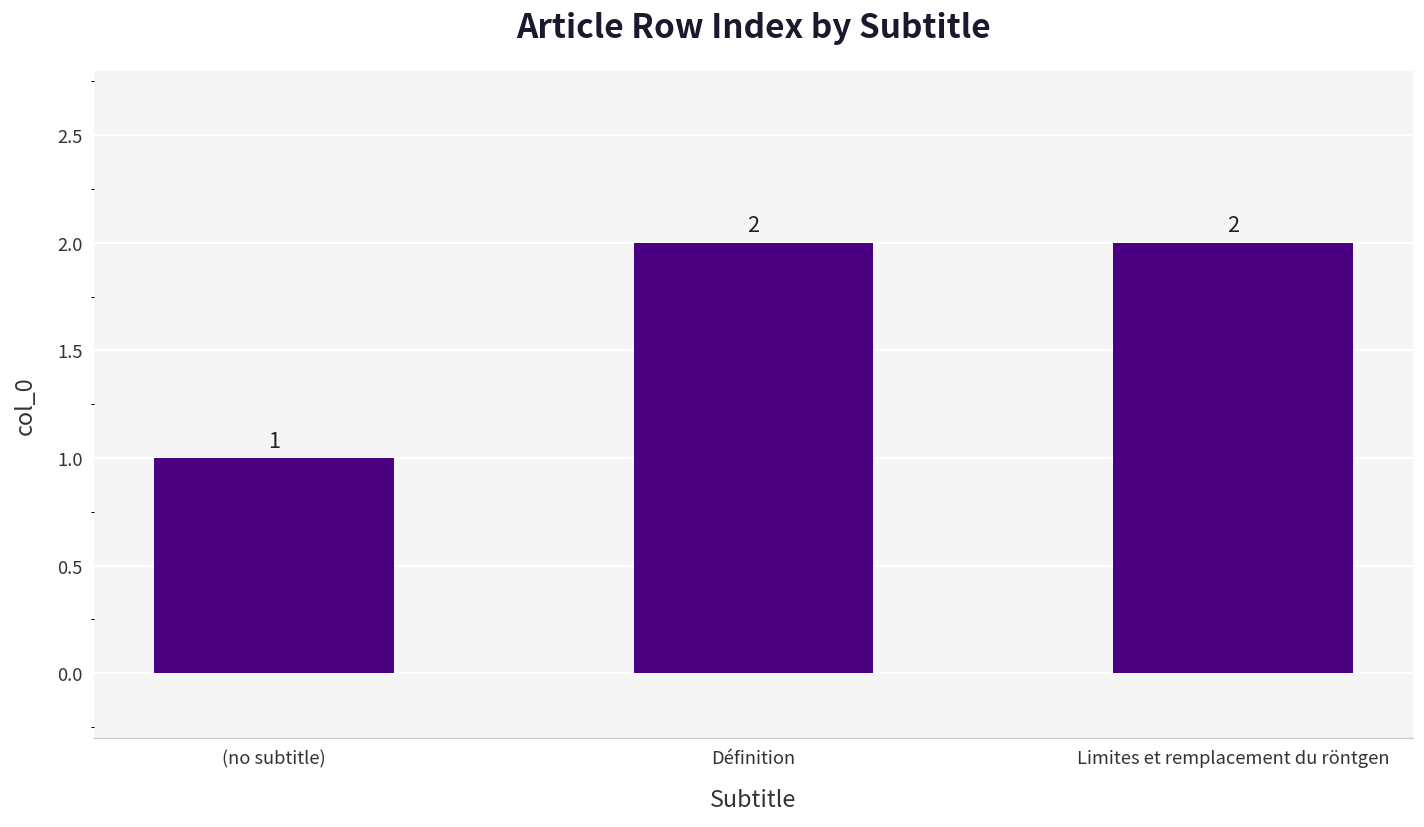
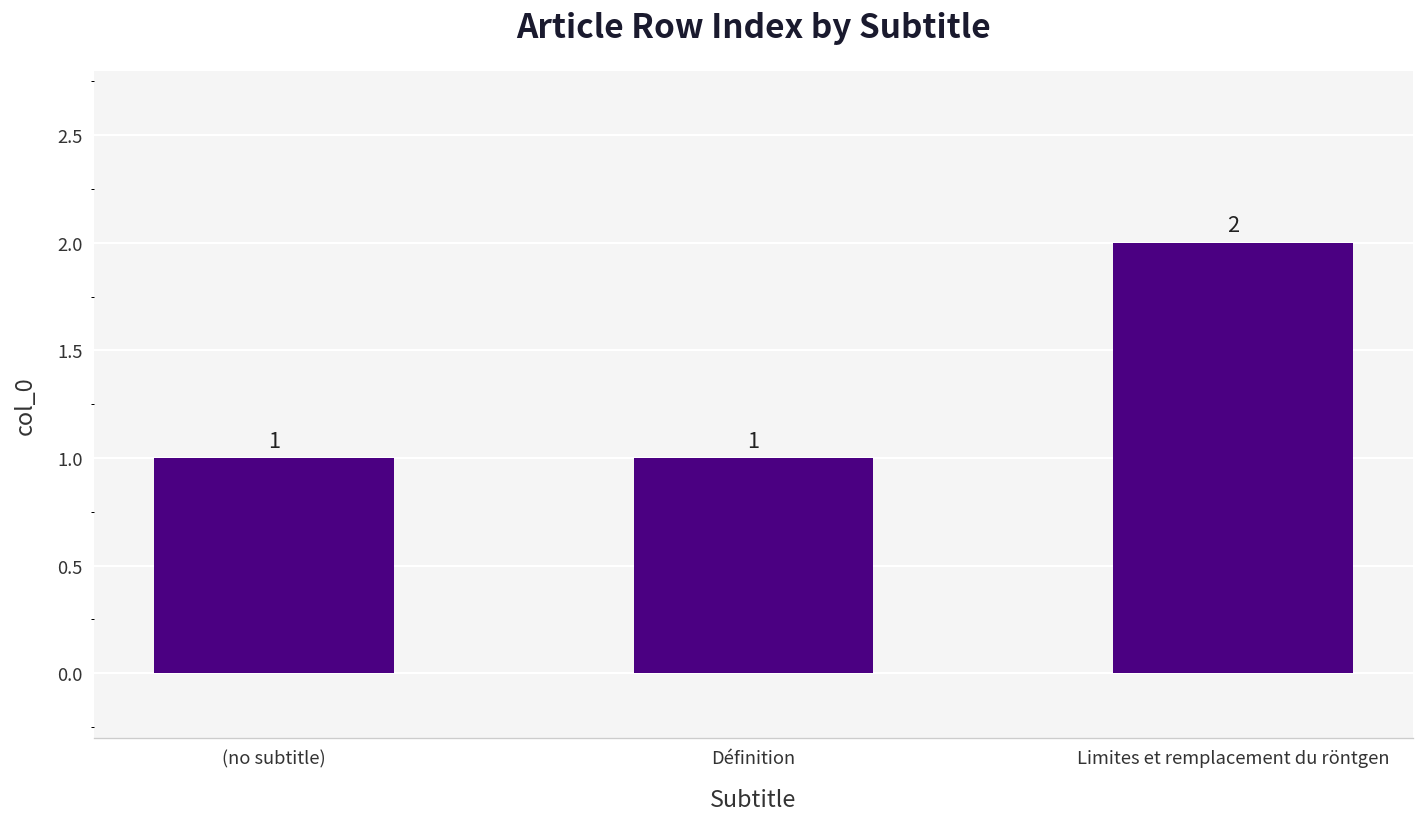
  {
    "(no subtitle)": 1,
-   "Définition": 2,
+   "Définition": 1,
    "Limites et remplacement du röntgen": 2
  }
